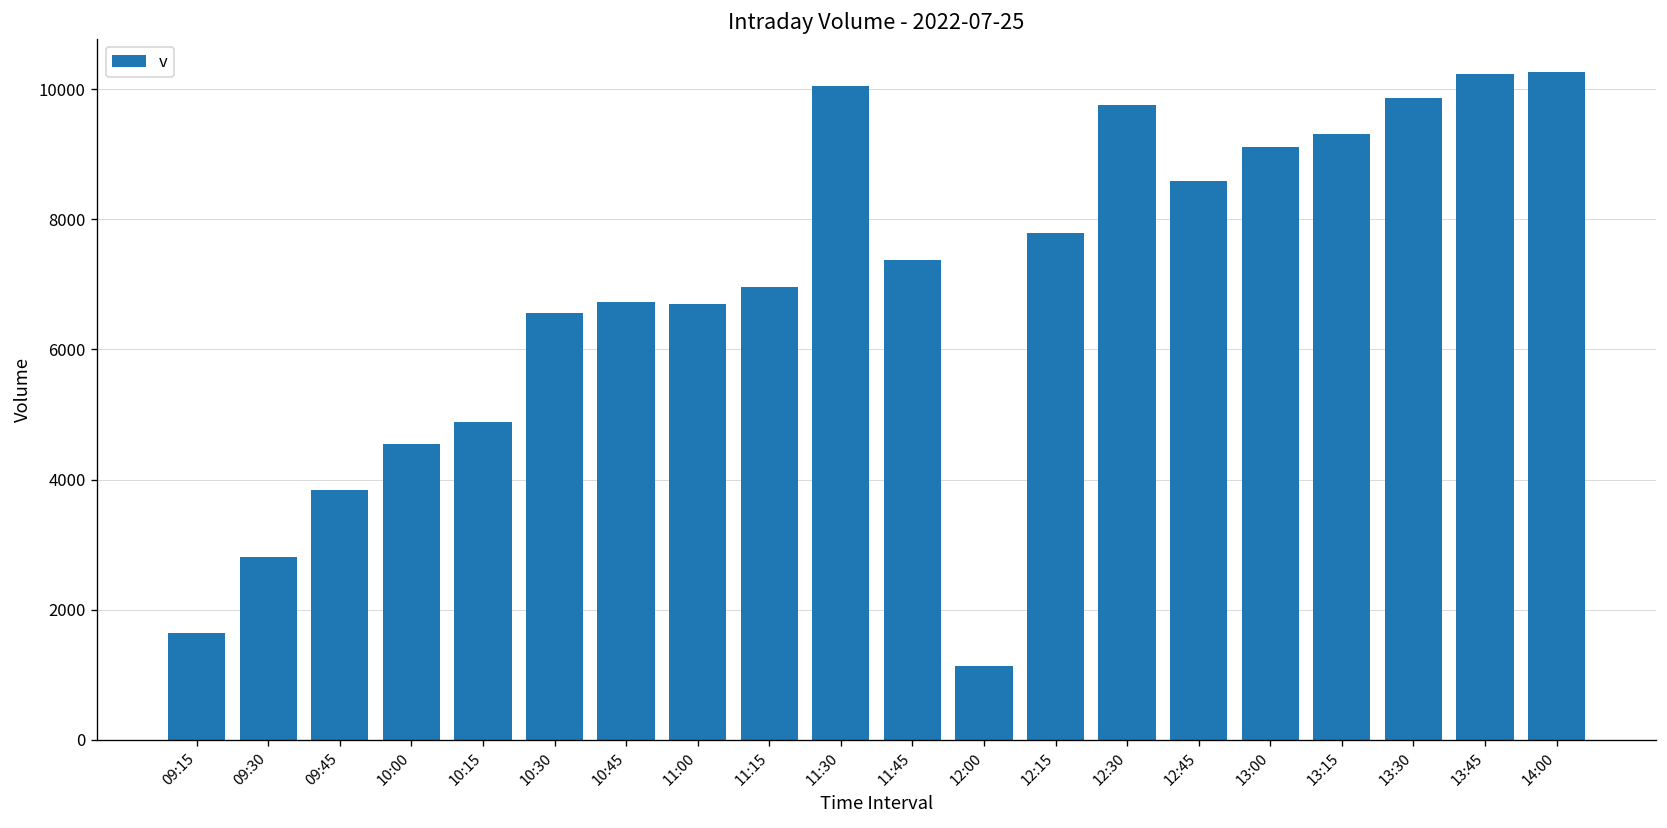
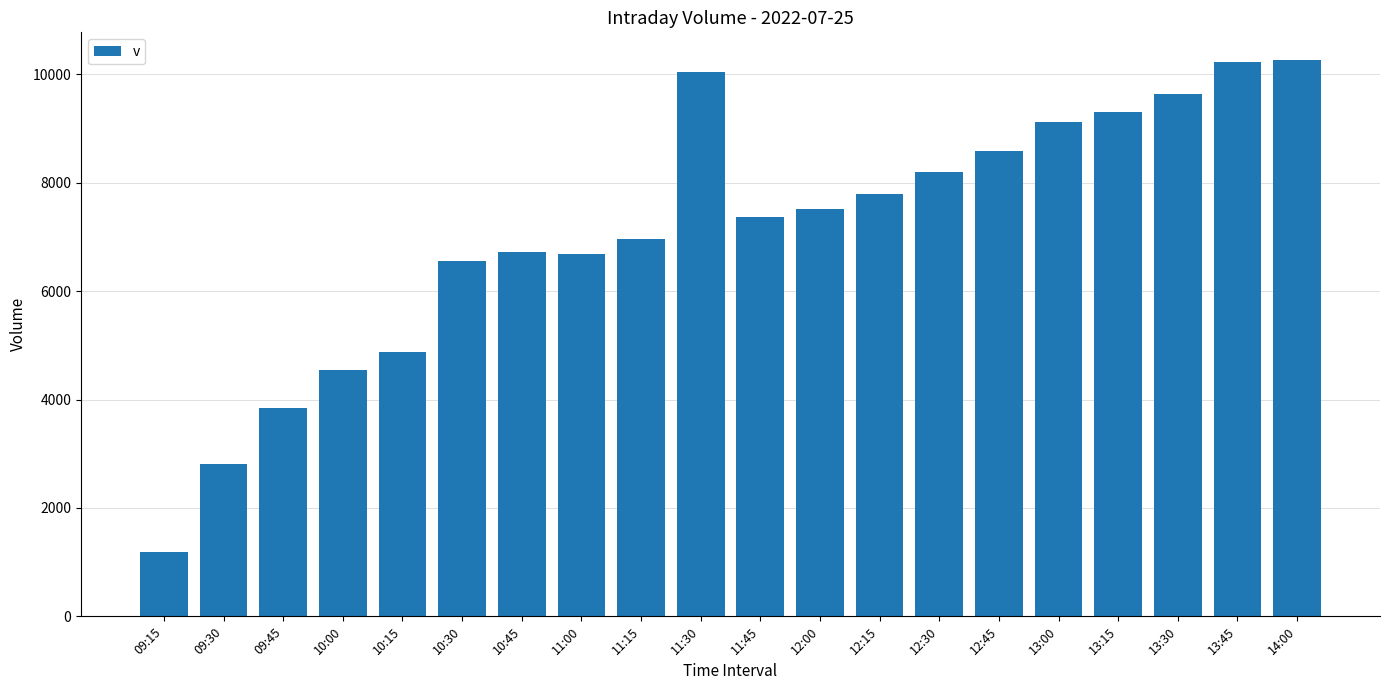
  {
-   "09:15": 1600,
+   "09:15": 1200,
    "09:30": 2800,
    "09:45": 3800,
    "10:00": 4500,
    "10:15": 4900,
    "10:30": 6600,
    "10:45": 6700,
    "11:00": 6700,
    "11:15": 7000,
    "11:30": 10000,
    "11:45": 7400,
-   "12:00": 1100,
+   "12:00": 7500,
    "12:15": 7800,
-   "12:30": 9800,
+   "12:30": 8200,
    "12:45": 8600,
    "13:00": 9100,
    "13:15": 9300,
-   "13:30": 9900,
+   "13:30": 9600,
    "13:45": 10200,
    "14:00": 10300
  }
